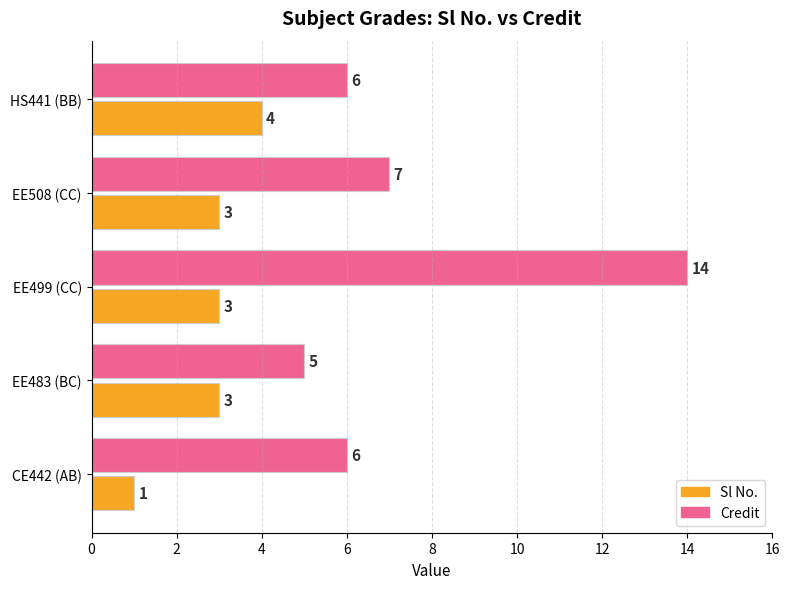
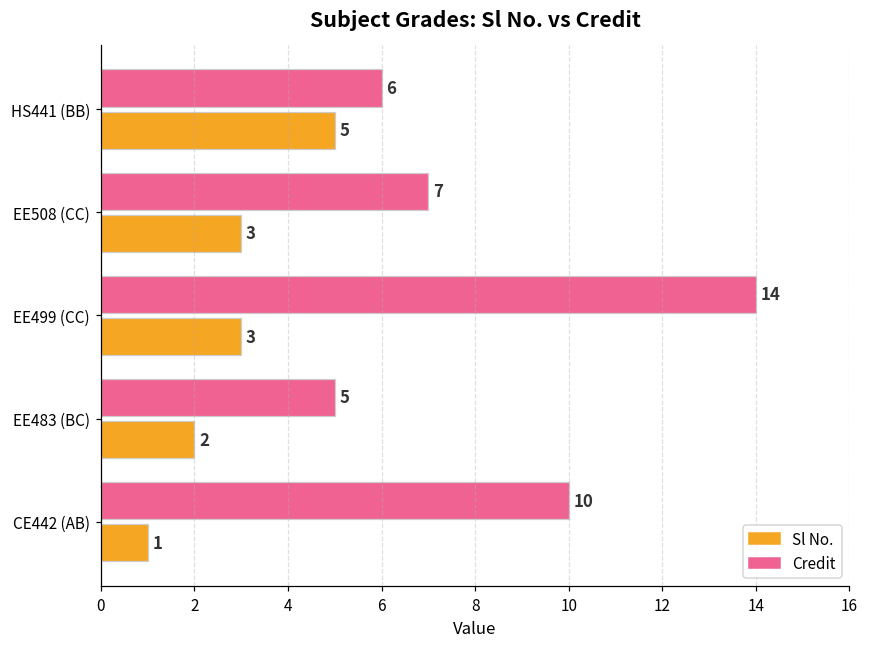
  {
    "Sl No.": {
-     "HS441 (BB)": 4,
+     "HS441 (BB)": 5,
      "EE508 (CC)": 3,
      "EE499 (CC)": 3,
-     "EE483 (BC)": 3,
+     "EE483 (BC)": 2,
      "CE442 (AB)": 1
    },
    "Credit": {
      "HS441 (BB)": 6,
      "EE508 (CC)": 7,
      "EE499 (CC)": 14,
      "EE483 (BC)": 5,
-     "CE442 (AB)": 6
+     "CE442 (AB)": 10
    }
  }
